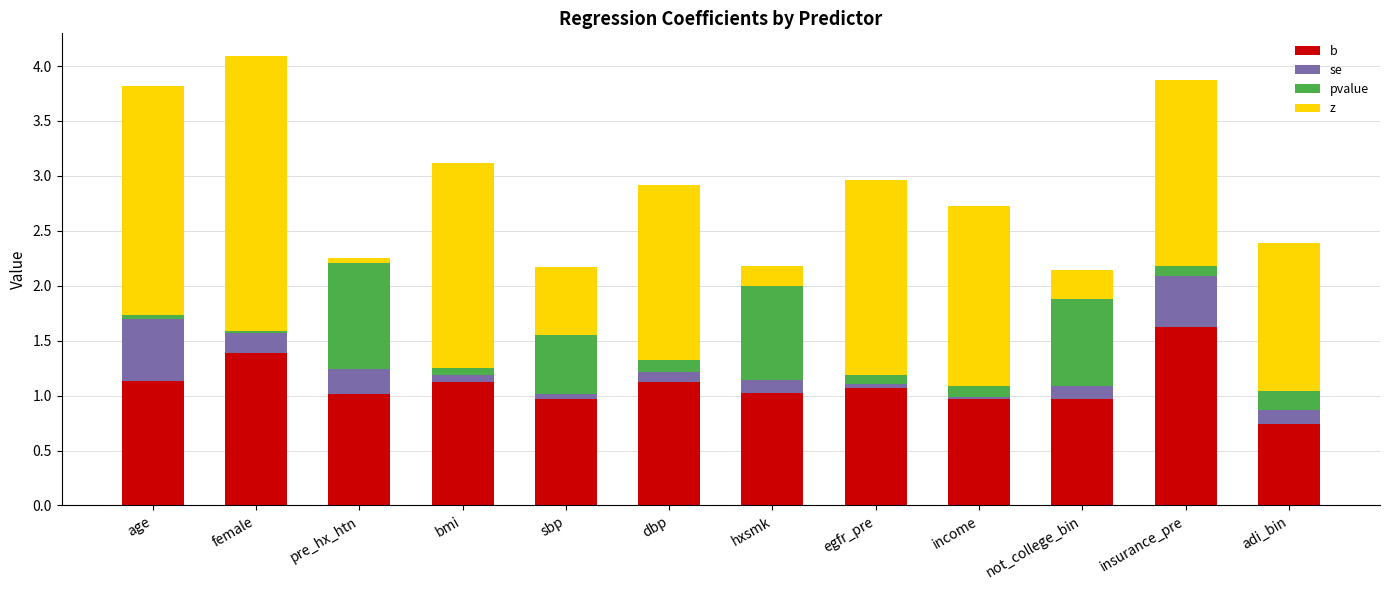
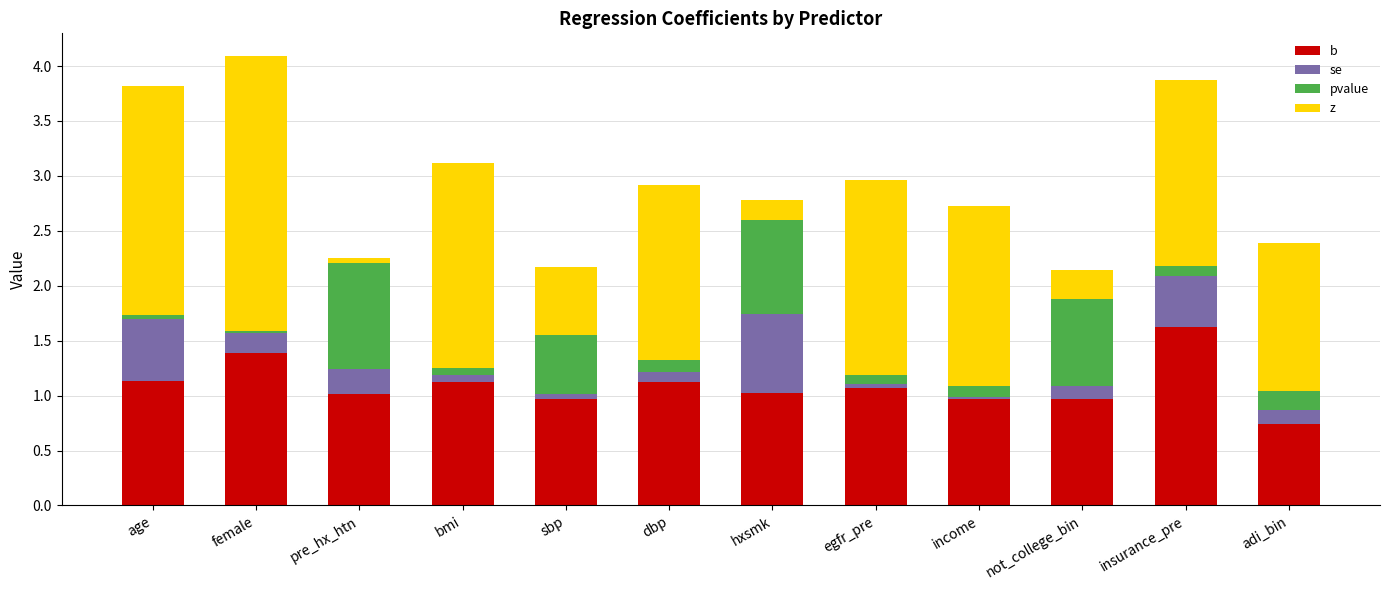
  {
    "b": {
      "age": 1.13,
      "female": 1.39,
      "pre_hx_htn": 1.01,
      "bmi": 1.12,
      "sbp": 0.97,
      "dbp": 1.13,
      "hxsmk": 1.02,
      "egfr_pre": 1.07,
      "income": 0.97,
      "not_college_bin": 0.97,
      "insurance_pre": 1.62,
      "adi_bin": 0.74
    },
    "se": {
      "age": 0.57,
      "female": 0.18,
      "pre_hx_htn": 0.23,
      "bmi": 0.07,
      "sbp": 0.05,
      "dbp": 0.08,
-     "hxsmk": 0.12,
+     "hxsmk": 0.72,
      "egfr_pre": 0.04,
      "not_college_bin": 0.11,
      "insurance_pre": 0.46,
      "adi_bin": 0.12
    },
    "pvalue": {
      "age": 0.04,
      "pre_hx_htn": 0.96,
      "bmi": 0.06,
      "sbp": 0.53,
      "dbp": 0.11,
      "hxsmk": 0.85,
      "egfr_pre": 0.07,
      "income": 0.10,
      "not_college_bin": 0.79,
      "insurance_pre": 0.09,
      "adi_bin": 0.18
    },
    "z": {
      "age": 2.09,
      "female": 2.51,
      "pre_hx_htn": 0.05,
      "bmi": 1.87,
      "sbp": 0.62,
      "dbp": 1.60,
      "hxsmk": 0.19,
      "egfr_pre": 1.78,
      "income": 1.64,
      "not_college_bin": 0.26,
      "insurance_pre": 1.69,
      "adi_bin": 1.34
    }
  }
